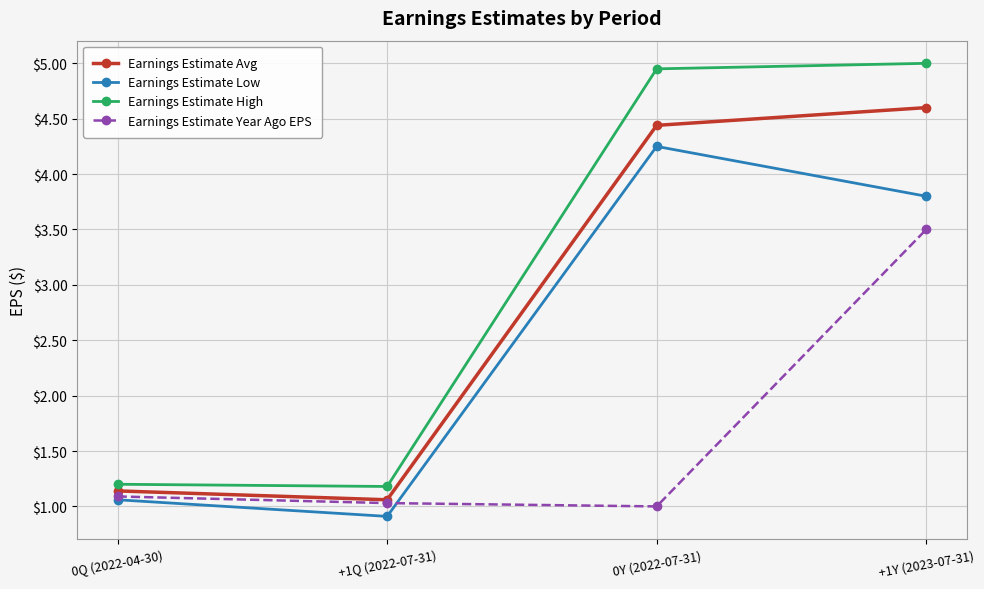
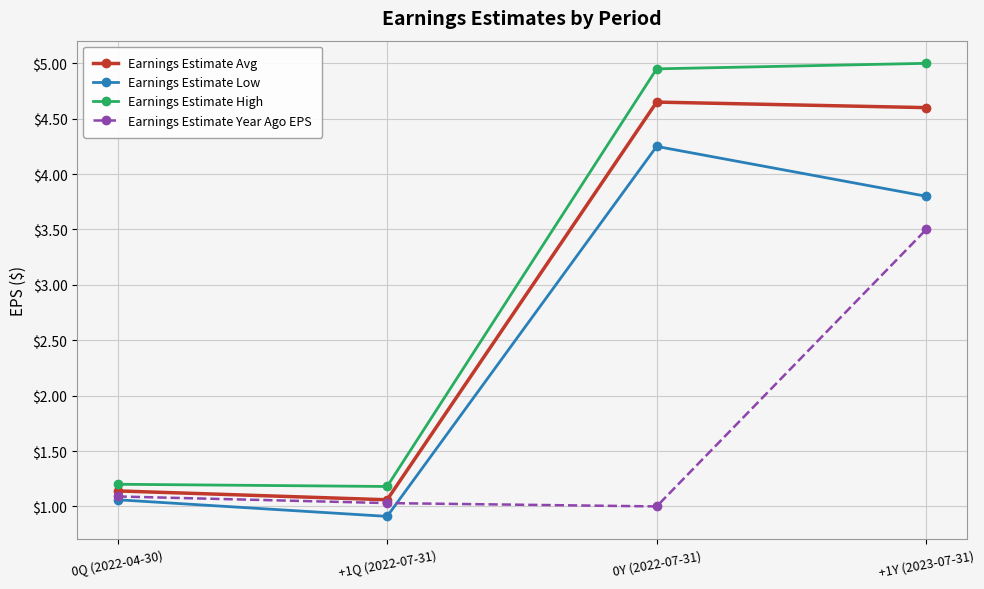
  {
    "Earnings Estimate Avg": {
      "0Q (2022-04-30)": "$1.14",
      "+1Q (2022-07-31)": "$1.06",
-     "0Y (2022-07-31)": "$4.44",
+     "0Y (2022-07-31)": "$4.65",
      "+1Y (2023-07-31)": "$4.60"
    },
    "Earnings Estimate Low": {
      "0Q (2022-04-30)": "$1.06",
      "+1Q (2022-07-31)": "$0.91",
      "0Y (2022-07-31)": "$4.25",
      "+1Y (2023-07-31)": "$3.80"
    },
    "Earnings Estimate High": {
      "0Q (2022-04-30)": "$1.20",
      "+1Q (2022-07-31)": "$1.18",
      "0Y (2022-07-31)": "$4.95",
      "+1Y (2023-07-31)": "$5.00"
    },
    "Earnings Estimate Year Ago EPS": {
      "0Q (2022-04-30)": "$1.09",
      "+1Q (2022-07-31)": "$1.03",
      "0Y (2022-07-31)": "$1.00",
      "+1Y (2023-07-31)": "$3.50"
    }
  }
